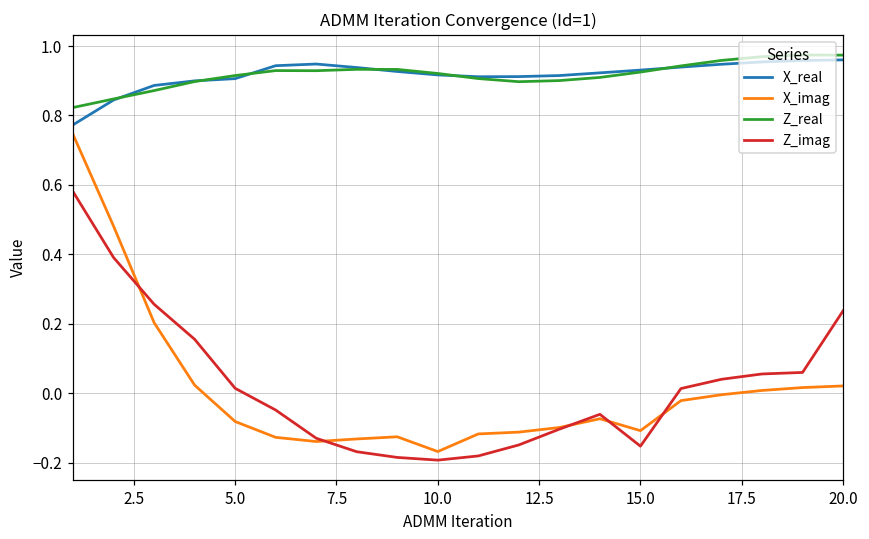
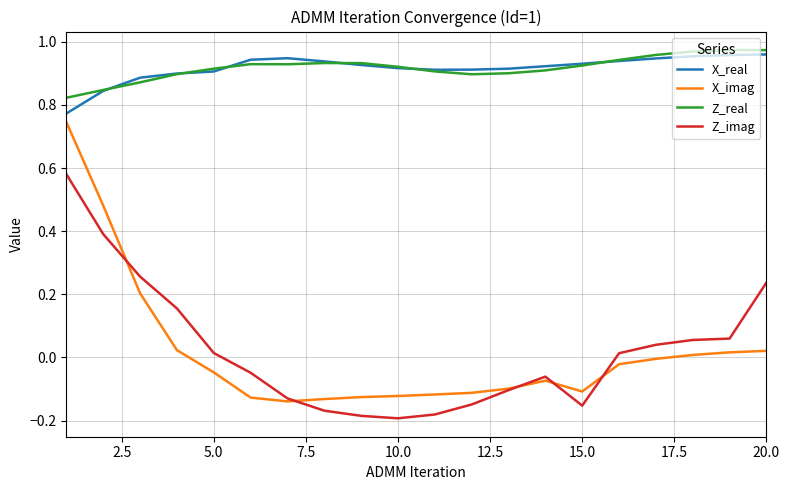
  {
    "X_real": {
      "5.0": 0.91,
      "20.0": 0.96
    },
    "X_imag": {
-     "5.0": -0.08,
-     "10.0": -0.17,
+     "5.0": -0.05,
+     "10.0": -0.12,
      "15.0": -0.11,
      "20.0": 0.02
    },
    "Z_real": {
      "5.0": 0.92,
      "20.0": 0.97
    },
    "Z_imag": {
      "5.0": 0.01,
      "10.0": -0.19,
      "15.0": -0.15,
      "20.0": 0.24
    }
  }
